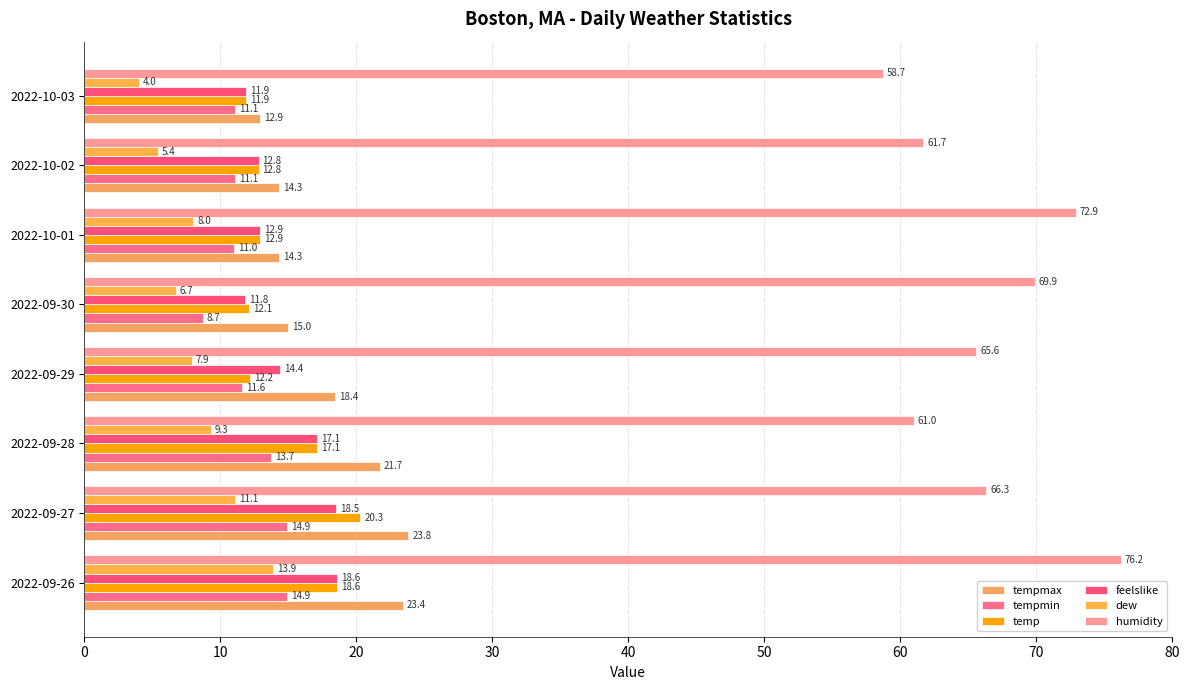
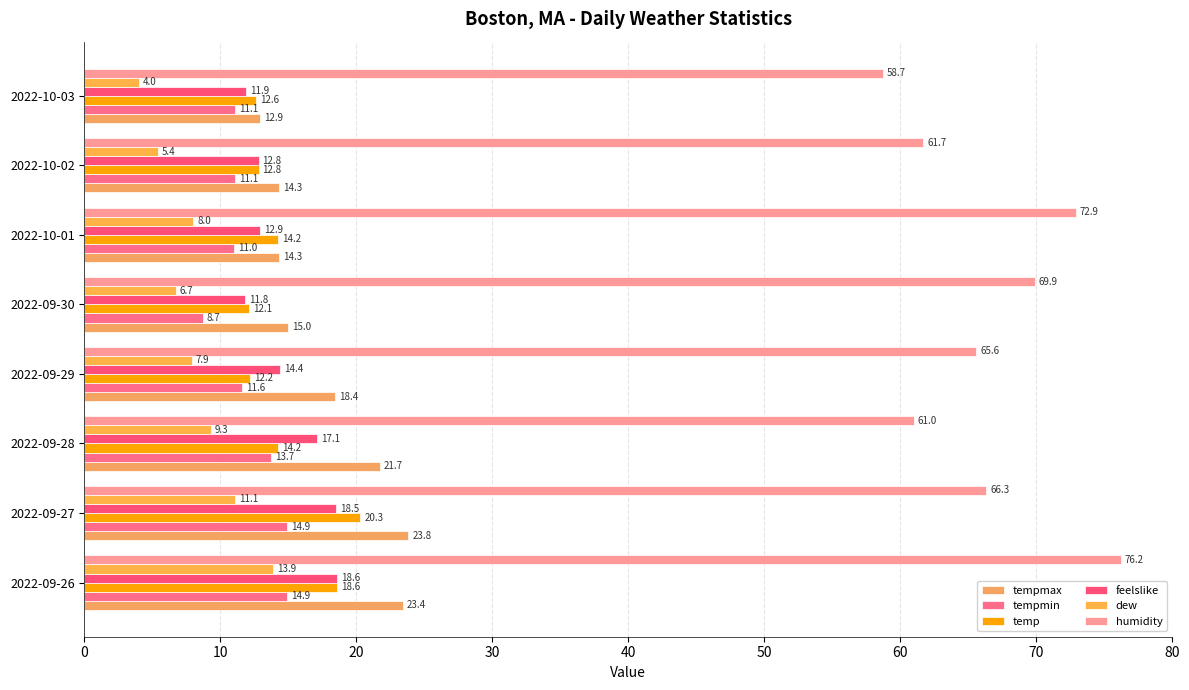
  {
    "temp": {
-     "2022-10-03": 11.9,
+     "2022-10-03": 12.6,
      "2022-10-02": 12.8,
-     "2022-10-01": 12.9,
+     "2022-10-01": 14.2,
      "2022-09-30": 12.1,
      "2022-09-29": 12.2,
-     "2022-09-28": 17.1,
+     "2022-09-28": 14.2,
      "2022-09-27": 20.3,
      "2022-09-26": 18.6
    }
  }
